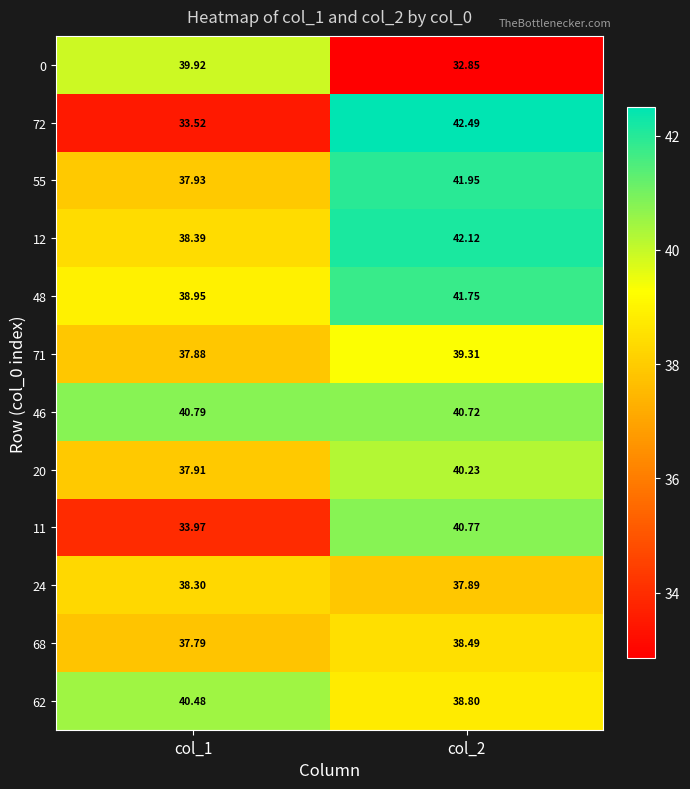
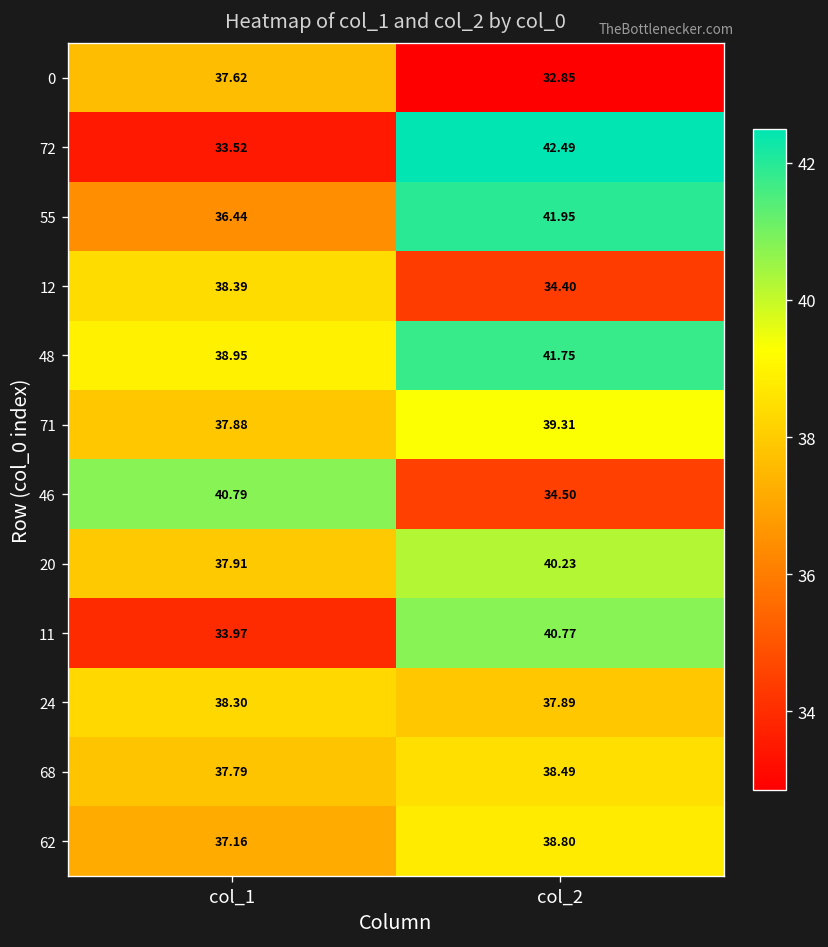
  {
    "0": {
-     "col_1": 39.92,
+     "col_1": 37.62,
      "col_2": 32.85
    },
    "72": {
      "col_1": 33.52,
      "col_2": 42.49
    },
    "55": {
-     "col_1": 37.93,
+     "col_1": 36.44,
      "col_2": 41.95
    },
    "12": {
      "col_1": 38.39,
-     "col_2": 42.12
+     "col_2": 34.40
    },
    "48": {
      "col_1": 38.95,
      "col_2": 41.75
    },
    "71": {
      "col_1": 37.88,
      "col_2": 39.31
    },
    "46": {
      "col_1": 40.79,
-     "col_2": 40.72
+     "col_2": 34.50
    },
    "20": {
      "col_1": 37.91,
      "col_2": 40.23
    },
    "11": {
      "col_1": 33.97,
      "col_2": 40.77
    },
    "24": {
      "col_1": 38.30,
      "col_2": 37.89
    },
    "68": {
      "col_1": 37.79,
      "col_2": 38.49
    },
    "62": {
-     "col_1": 40.48,
+     "col_1": 37.16,
      "col_2": 38.80
    }
  }
